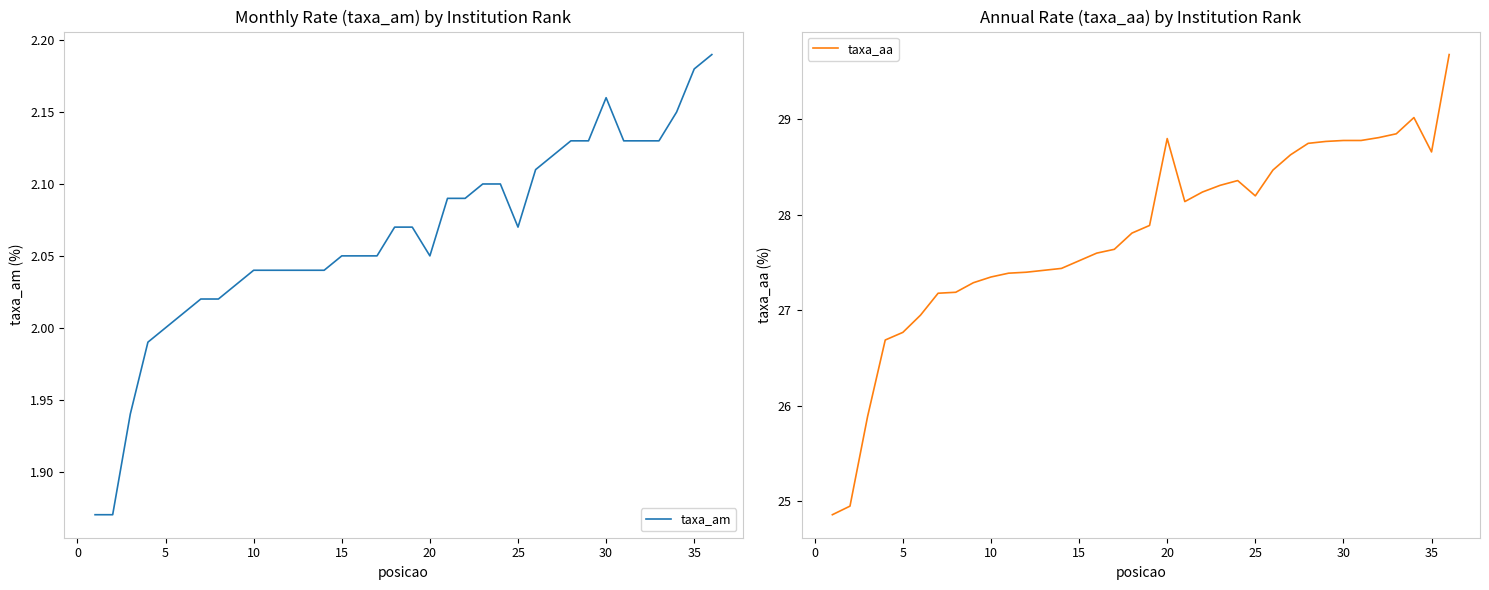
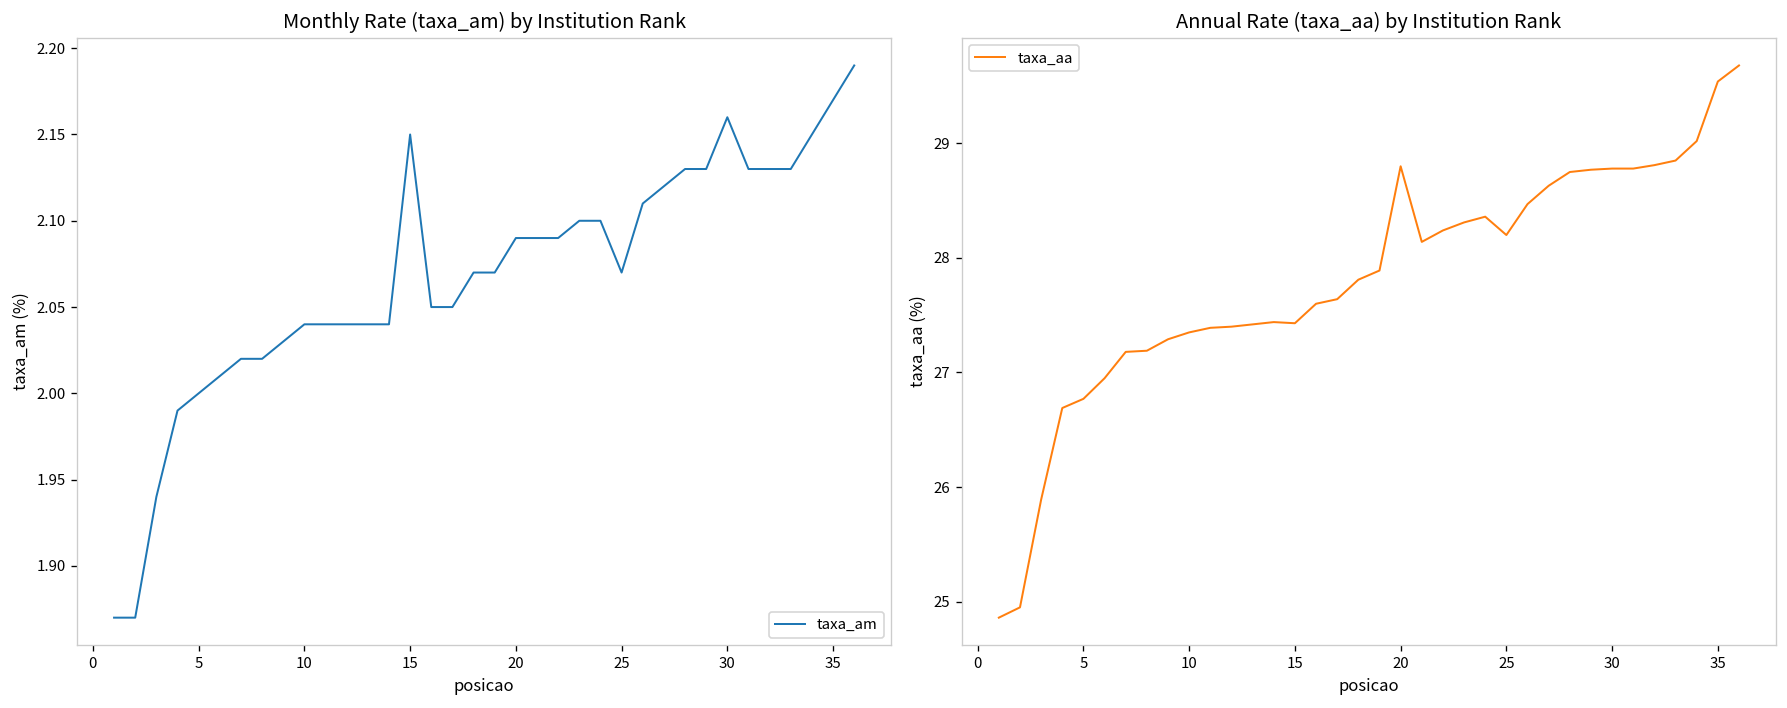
  {
    "Monthly Rate (taxa_am) by Institution Rank": {
      "5": 2.00,
      "10": 2.04,
-     "15": 2.05,
-     "20": 2.05,
+     "15": 2.15,
+     "20": 2.09,
      "25": 2.07,
      "30": 2.16,
-     "35": 2.18
+     "35": 2.17
    },
    "Annual Rate (taxa_aa) by Institution Rank": {
      "5": 26.8,
      "10": 27.4,
-     "15": 27.5,
+     "15": 27.4,
      "20": 28.8,
      "25": 28.2,
      "30": 28.8,
-     "35": 28.7
+     "35": 29.5
    }
  }
